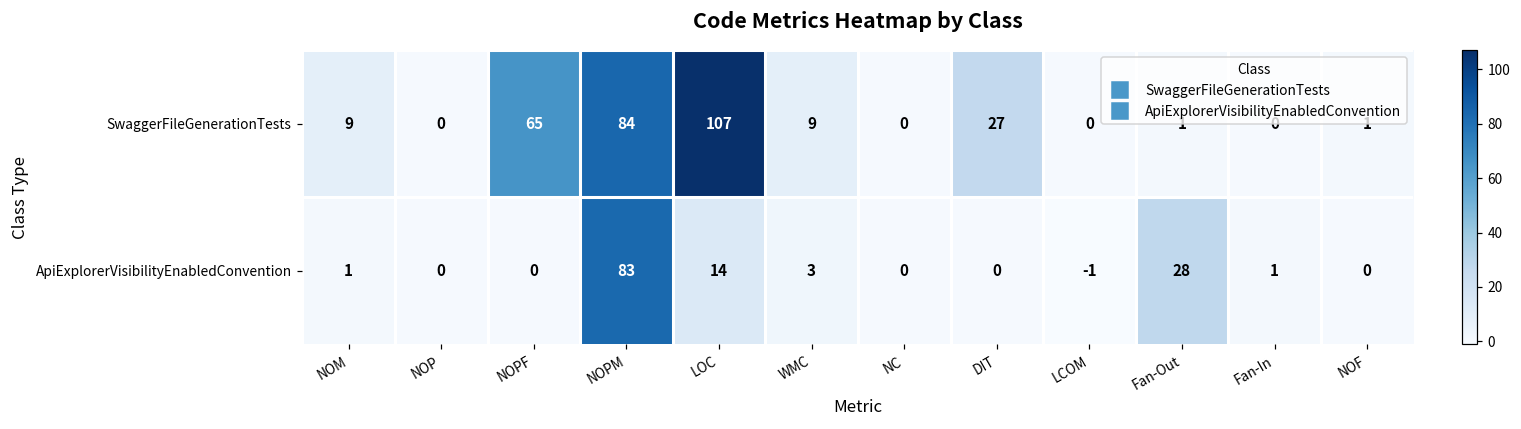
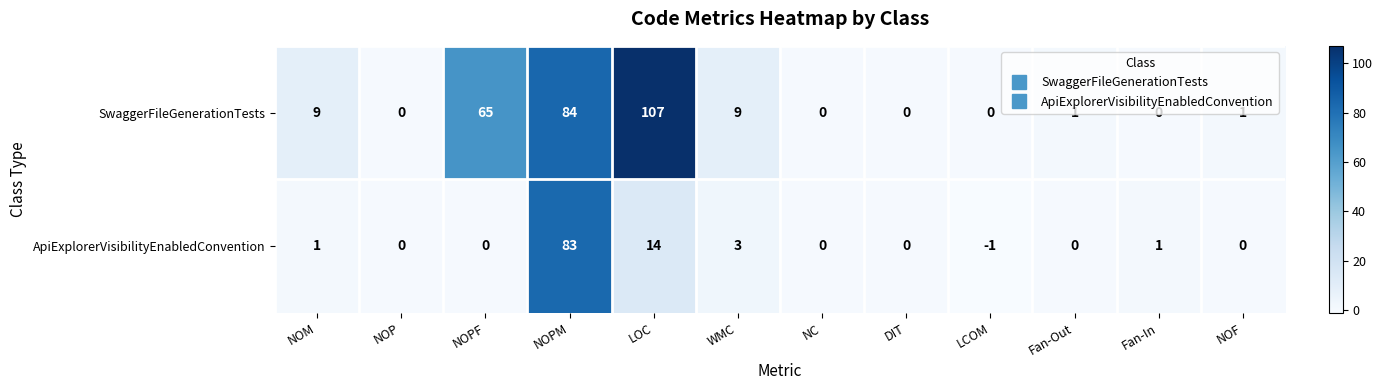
  {
    "SwaggerFileGenerationTests": {
      "NOM": 9,
      "NOP": 0,
      "NOPF": 65,
      "NOPM": 84,
      "LOC": 107,
      "WMC": 9,
      "NC": 0,
-     "DIT": 27,
+     "DIT": 0,
      "LCOM": 0
    },
    "ApiExplorerVisibilityEnabledConvention": {
      "NOM": 1,
      "NOP": 0,
      "NOPF": 0,
      "NOPM": 83,
      "LOC": 14,
      "WMC": 3,
      "NC": 0,
      "DIT": 0,
      "LCOM": -1,
-     "Fan-Out": 28,
+     "Fan-Out": 0,
      "Fan-In": 1,
      "NOF": 0
    }
  }
